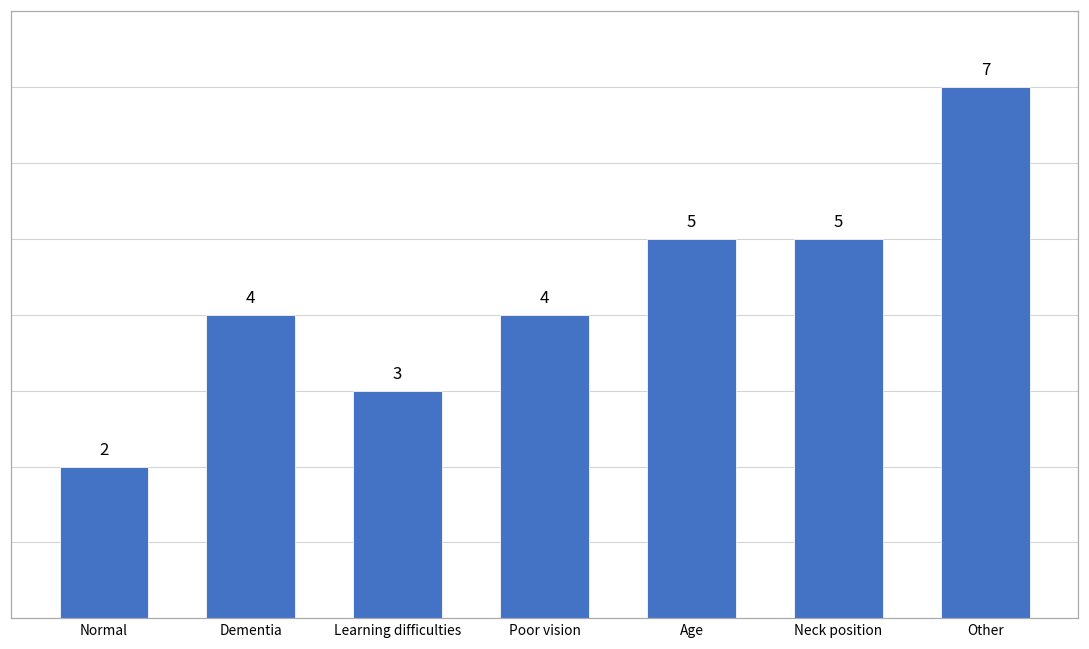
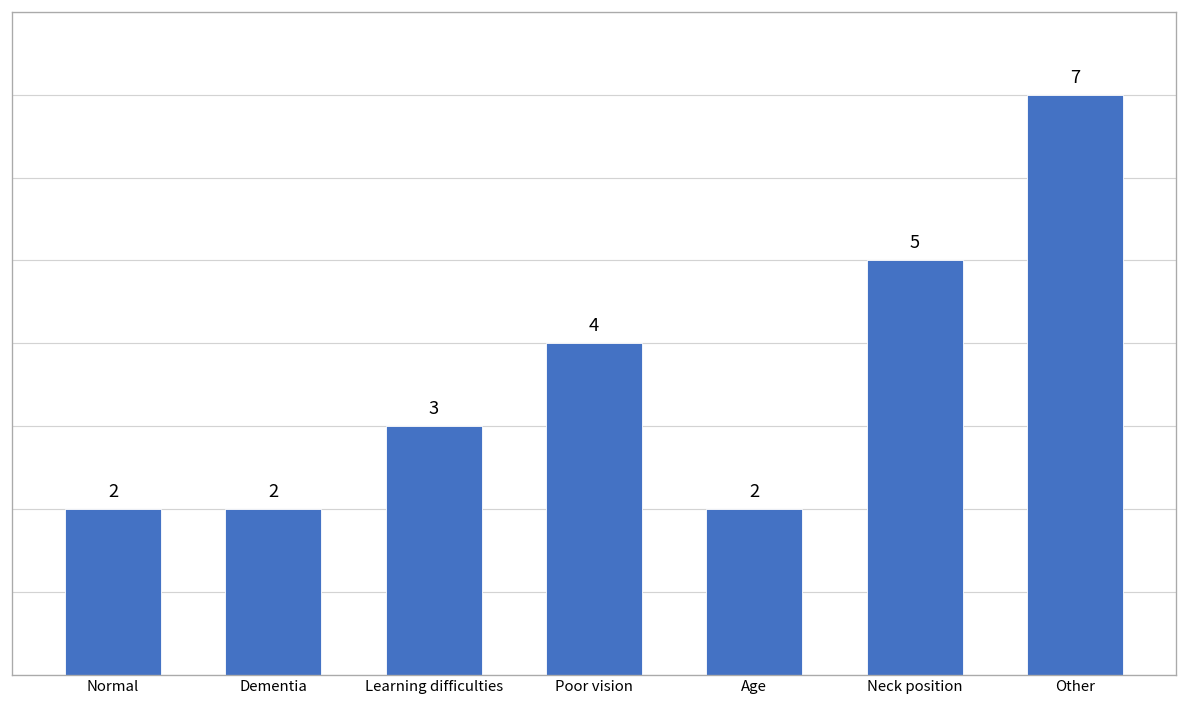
  {
    "Normal": 2,
-   "Dementia": 4,
+   "Dementia": 2,
    "Learning difficulties": 3,
    "Poor vision": 4,
-   "Age": 5,
+   "Age": 2,
    "Neck position": 5,
    "Other": 7
  }
